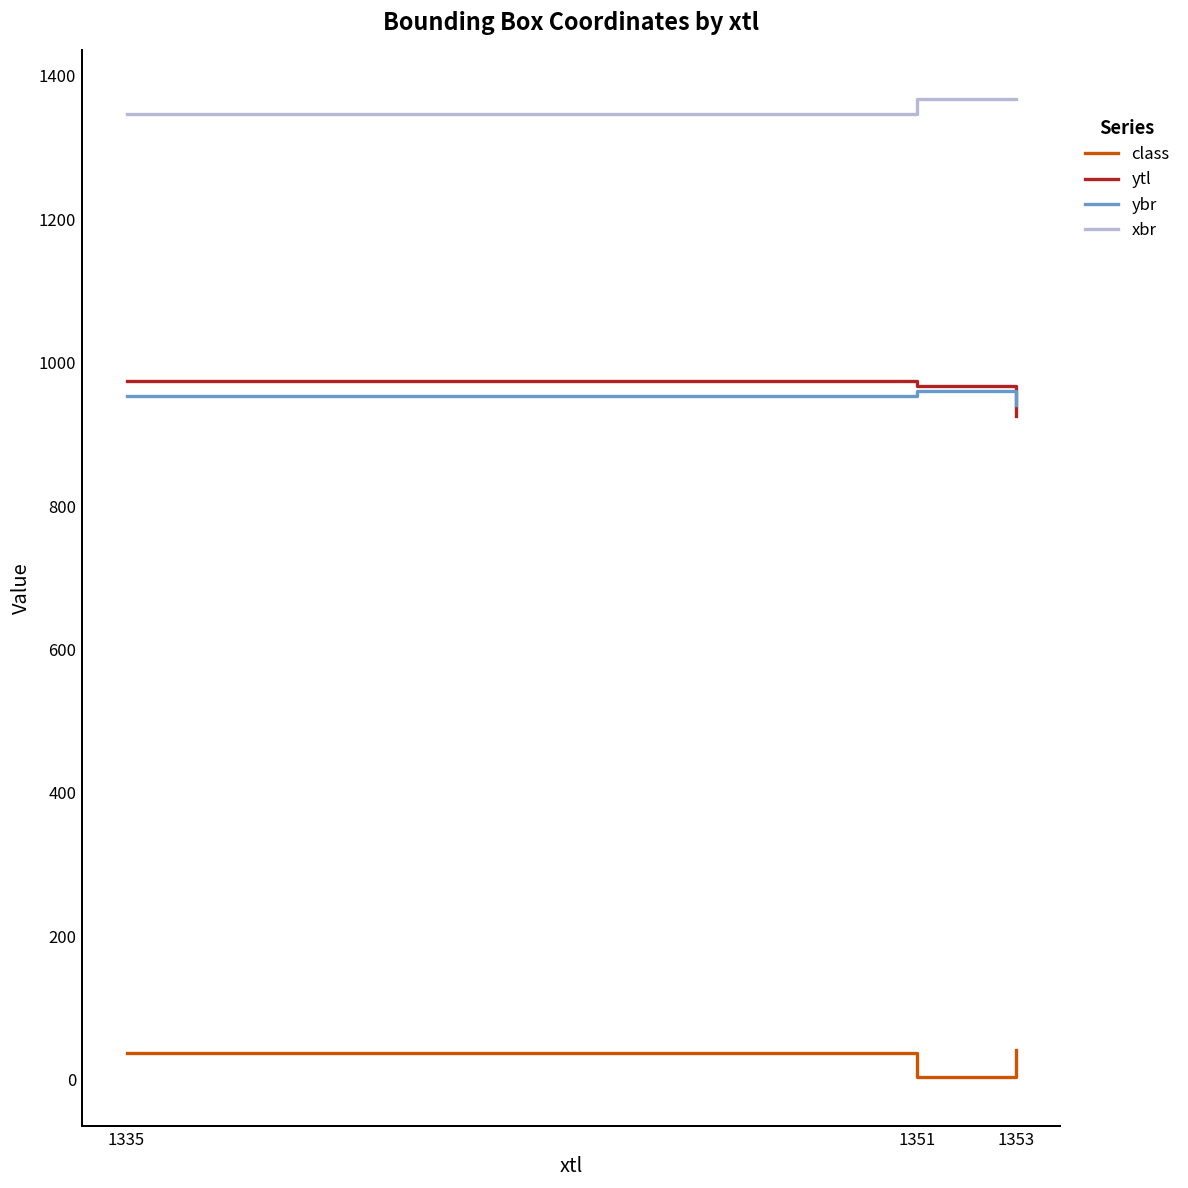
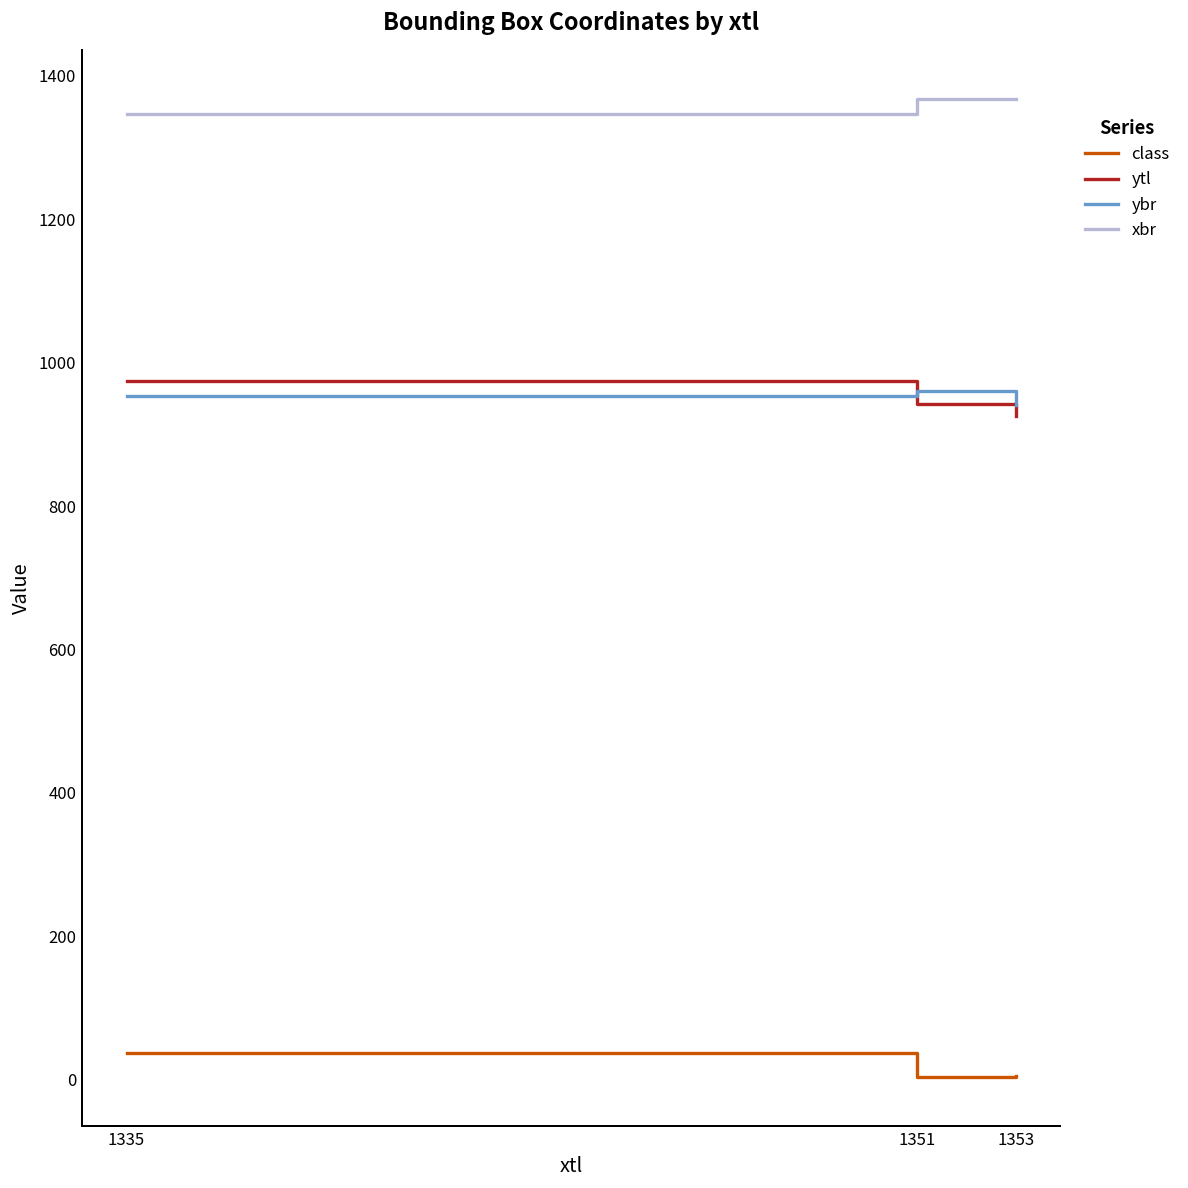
  {
    "class": {
      "1335": 40,
      "1351": 0,
-     "1353": 40
+     "1353": 10
    },
    "ytl": {
      "1335": 980,
-     "1351": 970,
+     "1351": 940,
      "1353": 930
    }
  }
